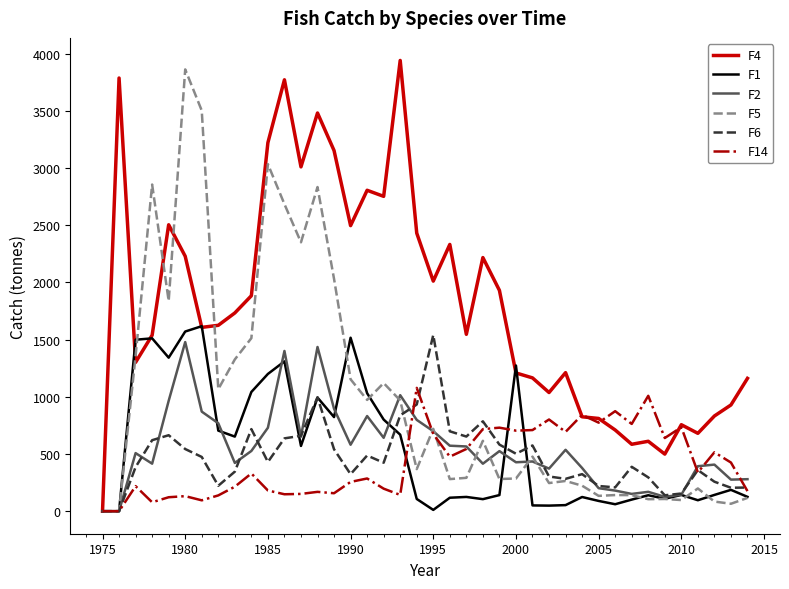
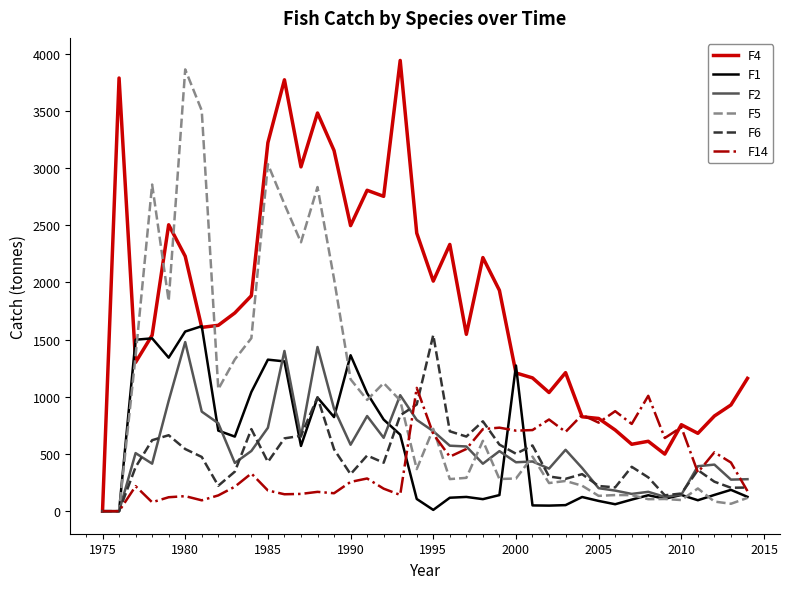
  {
    "F1": {
      "1980": 1570,
-     "1985": 1200,
-     "1990": 1520,
+     "1985": 1330,
+     "1990": 1360,
      "1995": 10,
      "2000": 1270,
      "2005": 90
    },
    "F5": {
      "1980": 3860,
      "1985": 3030,
      "1990": 1150,
      "2000": 290,
      "2005": 130,
      "2010": 100
    }
  }
